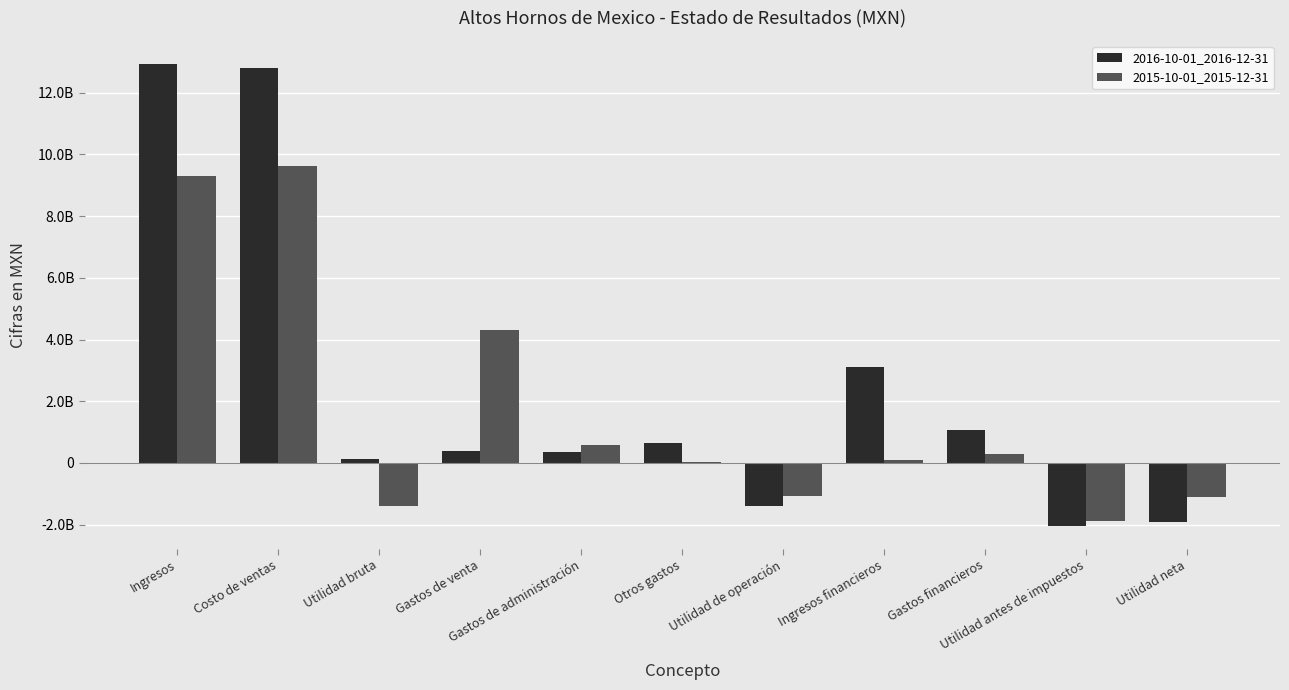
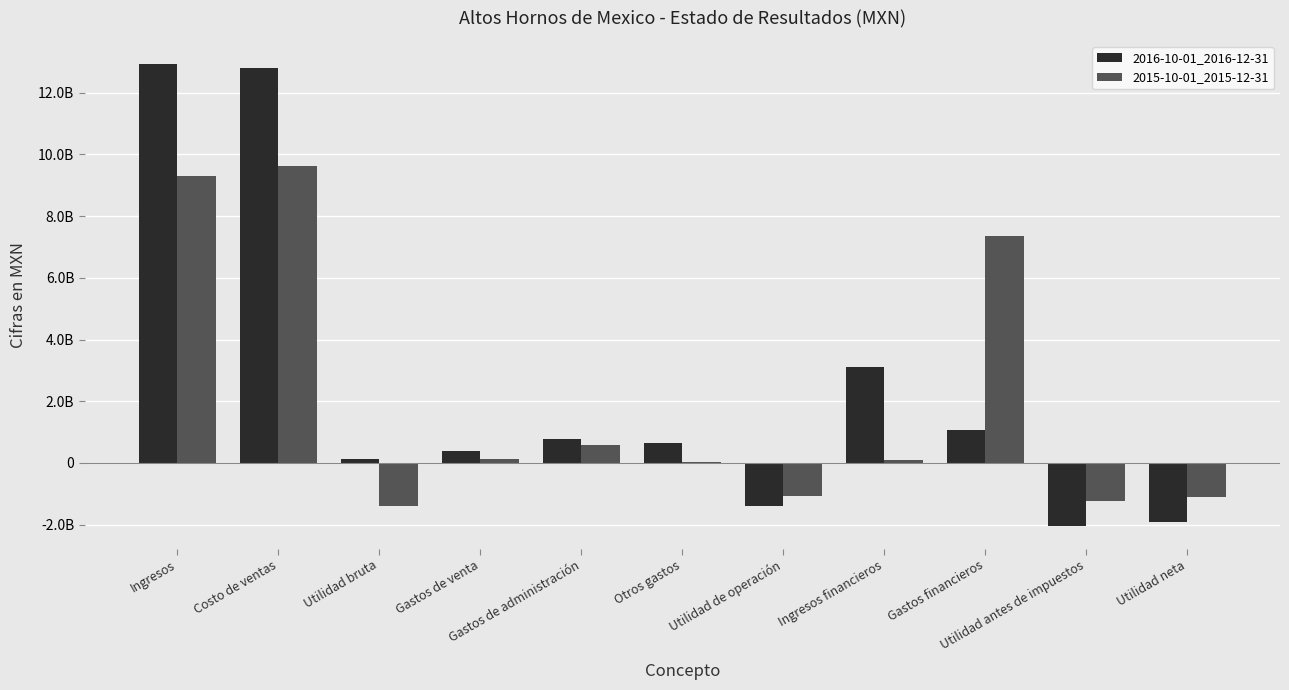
  {
    "2016-10-01_2016-12-31": {
      "Ingresos": 12900000000,
      "Costo de ventas": 12800000000,
      "Utilidad bruta": 100000000,
      "Gastos de venta": 400000000,
-     "Gastos de administración": 400000000,
+     "Gastos de administración": 800000000,
      "Otros gastos": 600000000,
      "Utilidad de operación": -1400000000,
      "Ingresos financieros": 3100000000,
      "Gastos financieros": 1100000000,
      "Utilidad antes de impuestos": -2000000000,
      "Utilidad neta": -1900000000
    },
    "2015-10-01_2015-12-31": {
      "Ingresos": 9300000000,
      "Costo de ventas": 9600000000,
      "Utilidad bruta": -1400000000,
-     "Gastos de venta": 4300000000,
+     "Gastos de venta": 100000000,
      "Gastos de administración": 600000000,
      "Utilidad de operación": -1100000000,
      "Ingresos financieros": 100000000,
-     "Gastos financieros": 300000000,
-     "Utilidad antes de impuestos": -1900000000,
+     "Gastos financieros": 7400000000,
+     "Utilidad antes de impuestos": -1200000000,
      "Utilidad neta": -1100000000
    }
  }
